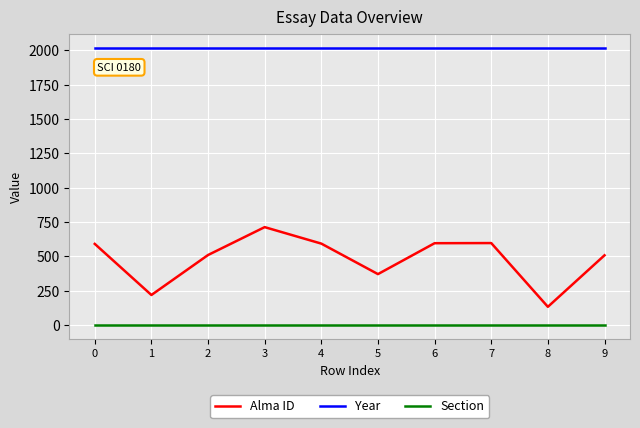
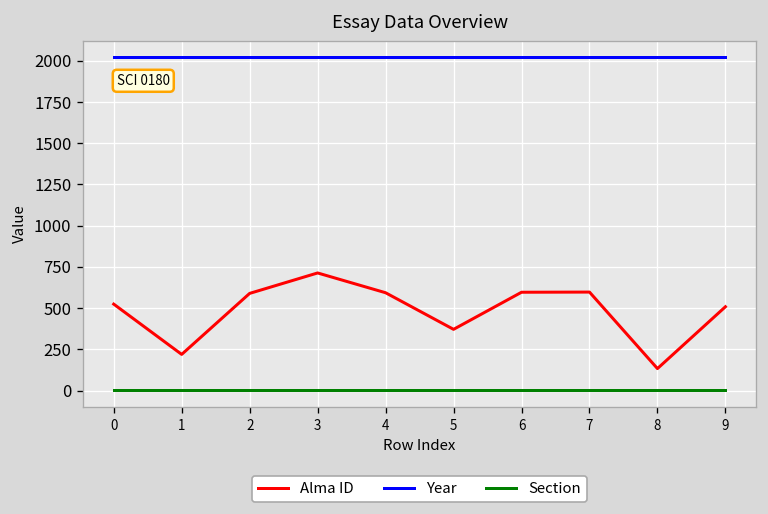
  {
    "Alma ID": {
-     "0": 590,
+     "0": 520,
      "1": 220,
-     "2": 510,
+     "2": 590,
      "3": 710,
      "4": 590,
      "5": 370,
      "6": 600,
      "7": 600,
      "8": 130,
      "9": 510
    },
    "Year": {
      "1": 2020,
      "2": 2020,
      "3": 2020,
      "4": 2020,
      "5": 2020,
      "6": 2020,
      "7": 2020,
      "8": 2020,
      "9": 2020
    },
    "Section": {
      "0": 0,
      "1": 0,
      "2": 0,
      "3": 0,
      "4": 0,
      "5": 0,
      "6": 0,
      "7": 0,
      "8": 0,
      "9": 0
    }
  }
